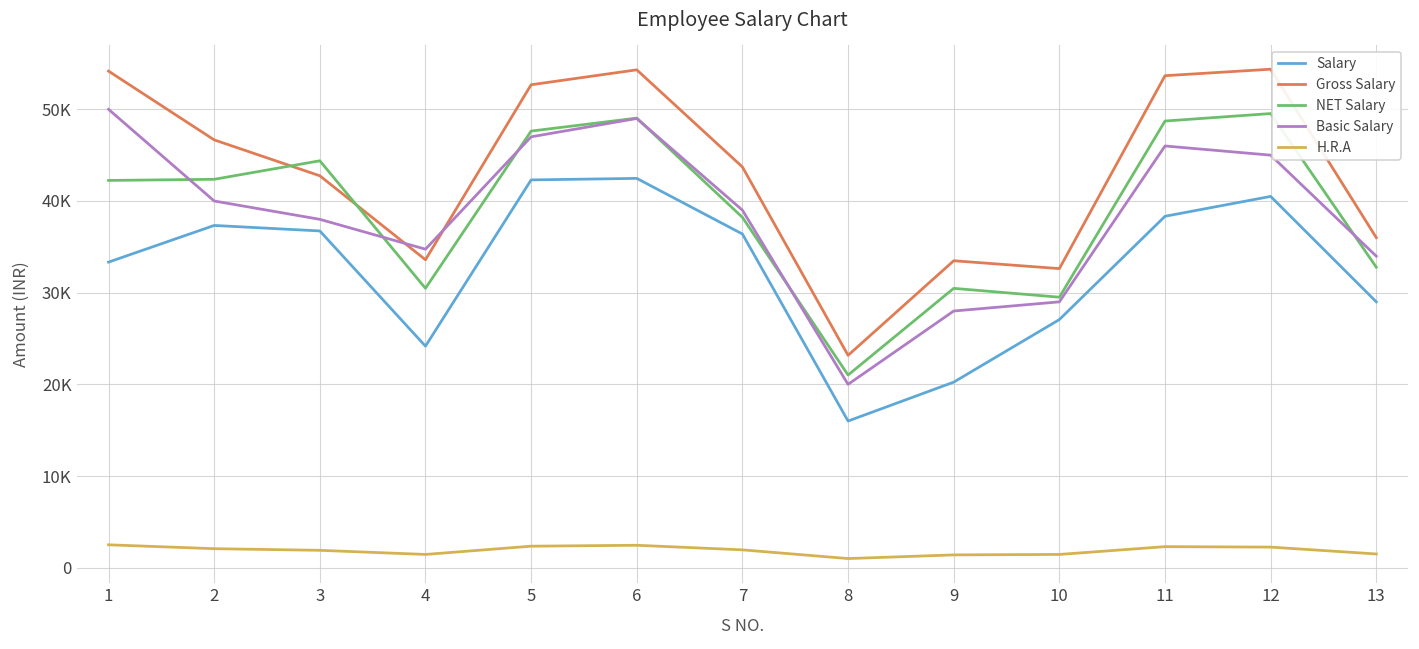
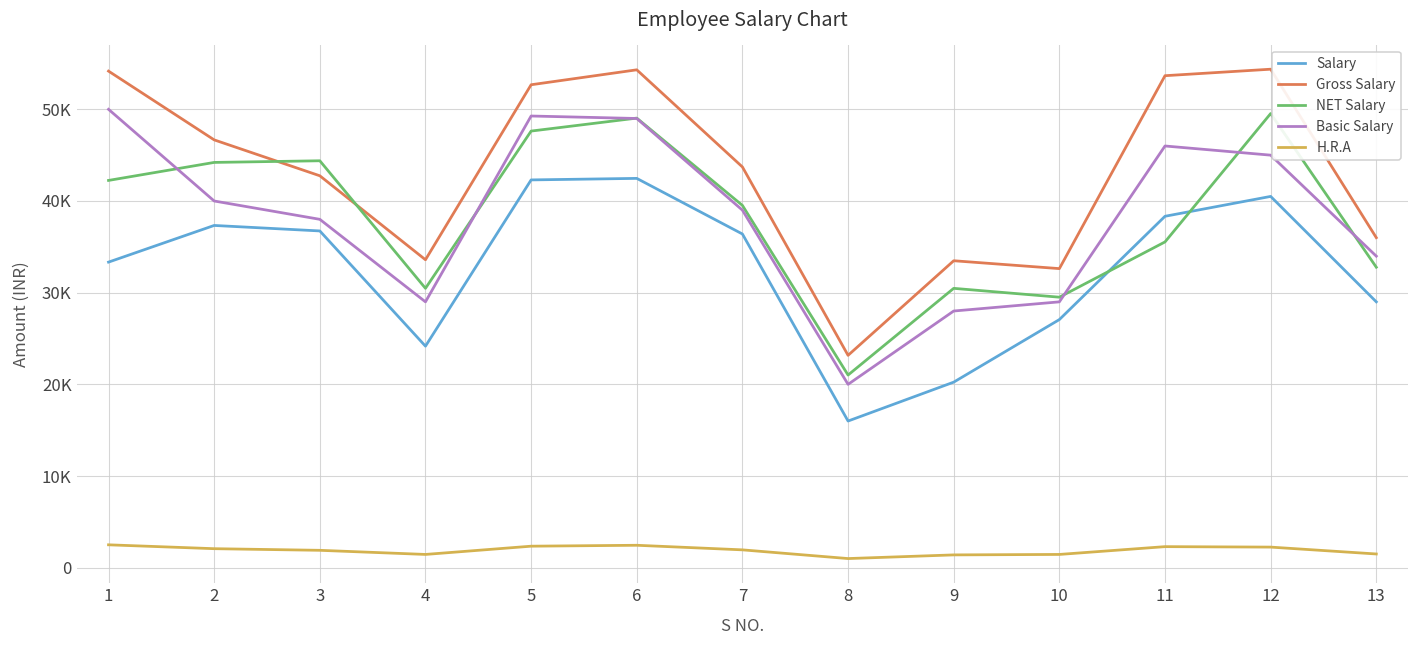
  {
    "Salary": {
      "1": 33000,
      "2": 37000,
      "3": 37000,
      "4": 24000,
      "5": 42000,
      "6": 42000,
      "7": 36000,
      "8": 16000,
      "9": 20000,
      "10": 27000,
      "11": 38000,
      "12": 41000,
      "13": 29000
    },
    "NET Salary": {
      "1": 42000,
-     "2": 42000,
+     "2": 44000,
      "3": 44000,
      "4": 30000,
      "5": 48000,
-     "7": 38000,
+     "7": 40000,
      "8": 21000,
      "9": 30000,
      "10": 30000,
-     "11": 49000,
+     "11": 36000,
      "12": 50000,
      "13": 33000
    },
    "Basic Salary": {
      "1": 50000,
      "2": 40000,
      "3": 38000,
-     "4": 35000,
-     "5": 47000,
+     "4": 29000,
+     "5": 49000,
      "7": 39000,
      "8": 20000,
      "9": 28000,
      "10": 29000,
      "11": 46000,
      "12": 45000,
      "13": 34000
    }
  }
